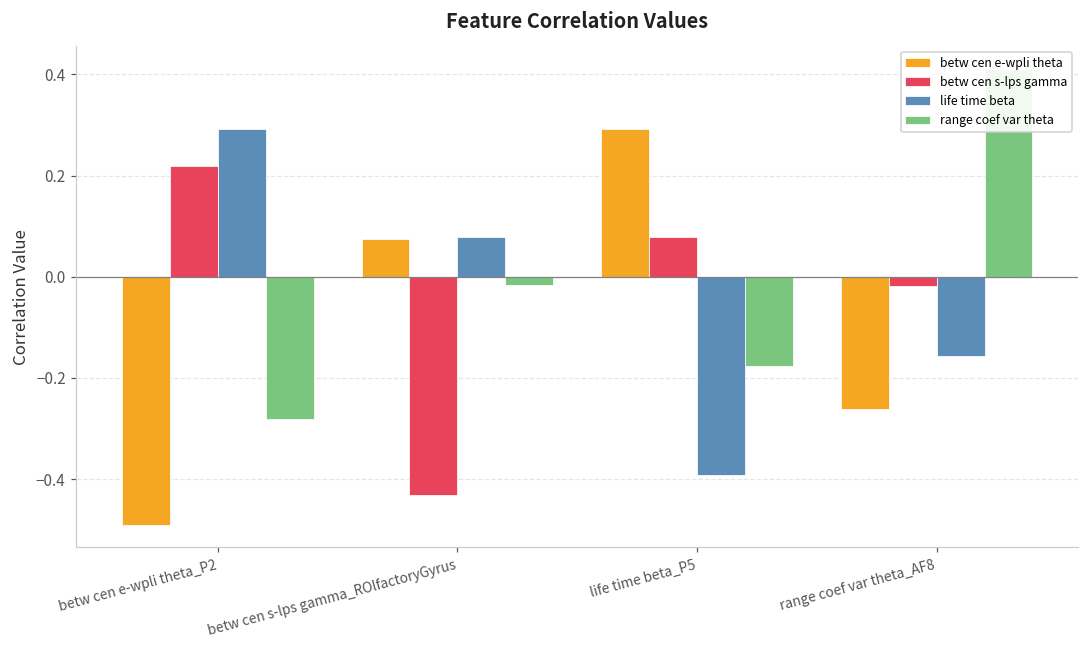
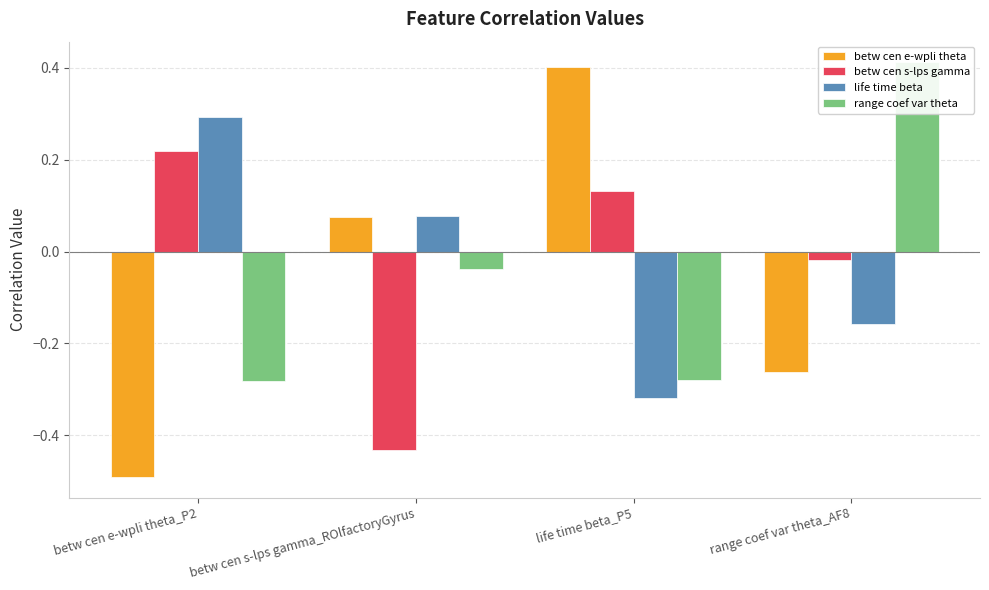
  {
    "betw cen e-wpli theta": {
      "betw cen e-wpli theta_P2": -0.49,
      "betw cen s-lps gamma_ROlfactoryGyrus": 0.07,
-     "life time beta_P5": 0.29,
+     "life time beta_P5": 0.40,
      "range coef var theta_AF8": -0.26
    },
    "betw cen s-lps gamma": {
      "betw cen e-wpli theta_P2": 0.22,
      "betw cen s-lps gamma_ROlfactoryGyrus": -0.43,
-     "life time beta_P5": 0.08,
+     "life time beta_P5": 0.13,
      "range coef var theta_AF8": -0.02
    },
    "life time beta": {
      "betw cen e-wpli theta_P2": 0.29,
      "betw cen s-lps gamma_ROlfactoryGyrus": 0.08,
-     "life time beta_P5": -0.39,
+     "life time beta_P5": -0.32,
      "range coef var theta_AF8": -0.16
    },
    "range coef var theta": {
      "betw cen e-wpli theta_P2": -0.28,
-     "betw cen s-lps gamma_ROlfactoryGyrus": -0.02,
-     "life time beta_P5": -0.18
+     "betw cen s-lps gamma_ROlfactoryGyrus": -0.04,
+     "life time beta_P5": -0.28
    }
  }
